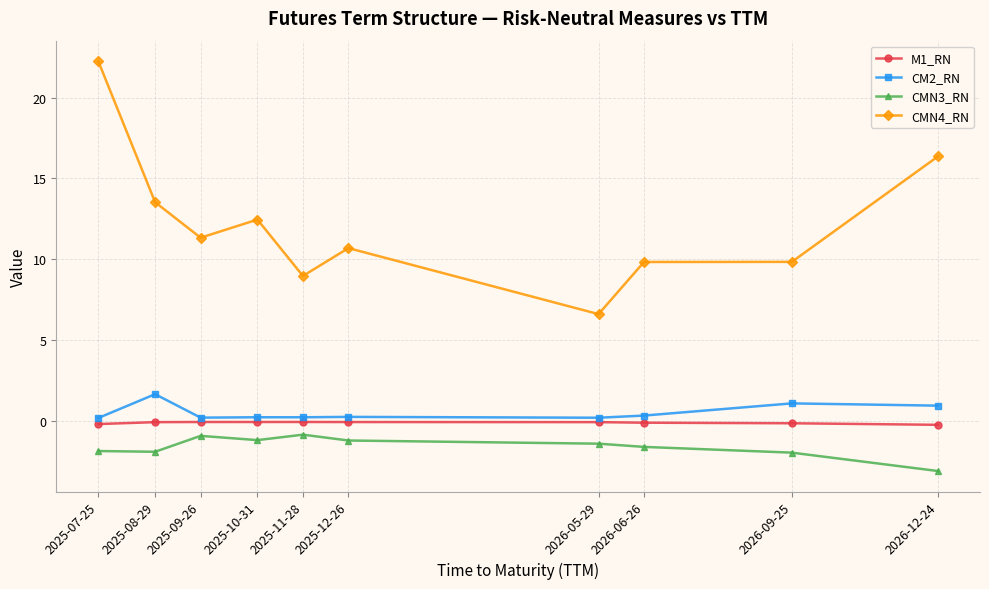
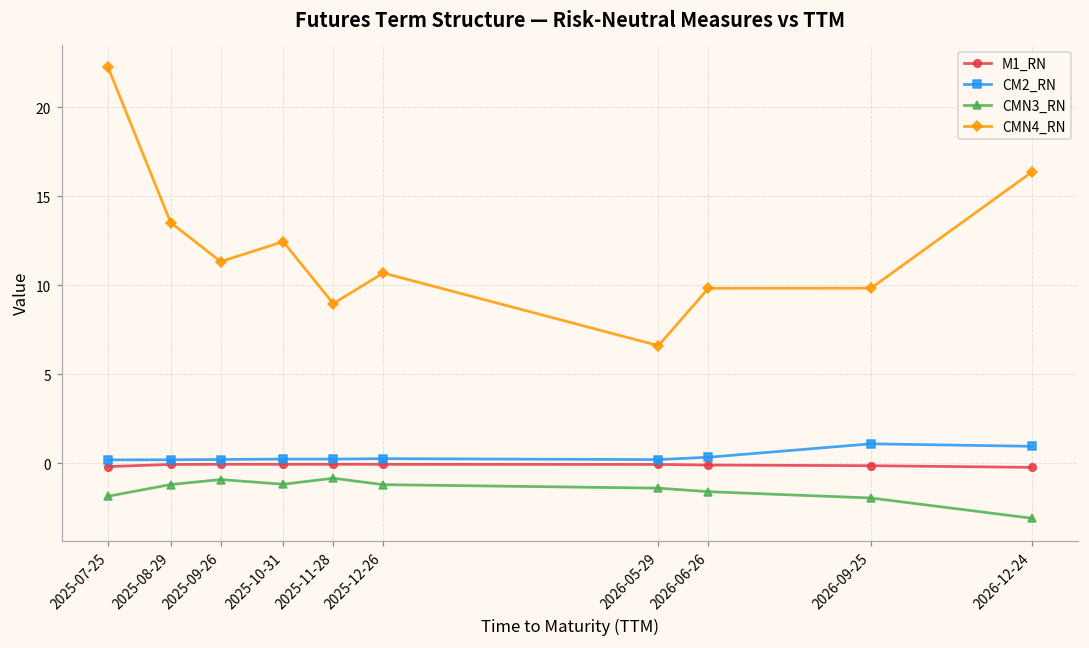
  {
    "M1_RN": {
      "2025-07-25": -0.2,
      "2025-08-29": -0.1,
      "2025-09-26": -0.1,
      "2025-10-31": -0.1,
      "2025-11-28": -0.1,
      "2025-12-26": -0.1,
      "2026-05-29": -0.1,
      "2026-06-26": -0.1,
      "2026-09-25": -0.1,
      "2026-12-24": -0.2
    },
    "CM2_RN": {
      "2025-07-25": 0.2,
-     "2025-08-29": 1.7,
+     "2025-08-29": 0.2,
      "2025-09-26": 0.2,
      "2025-10-31": 0.2,
      "2025-11-28": 0.2,
      "2025-12-26": 0.3,
      "2026-05-29": 0.2,
      "2026-06-26": 0.3,
      "2026-09-25": 1.1,
      "2026-12-24": 1.0
    },
    "CMN3_RN": {
      "2025-07-25": -1.9,
-     "2025-08-29": -1.9,
+     "2025-08-29": -1.2,
      "2025-09-26": -0.9,
      "2025-10-31": -1.2,
      "2025-11-28": -0.8,
      "2025-12-26": -1.2,
      "2026-05-29": -1.4,
      "2026-06-26": -1.6,
      "2026-09-25": -1.9,
      "2026-12-24": -3.1
    },
    "CMN4_RN": {
      "2025-07-25": 22.2,
      "2025-08-29": 13.5,
      "2025-09-26": 11.3,
      "2025-10-31": 12.5,
      "2025-11-28": 9.0,
      "2025-12-26": 10.7,
      "2026-05-29": 6.6,
      "2026-06-26": 9.8,
      "2026-09-25": 9.8,
      "2026-12-24": 16.4
    }
  }
